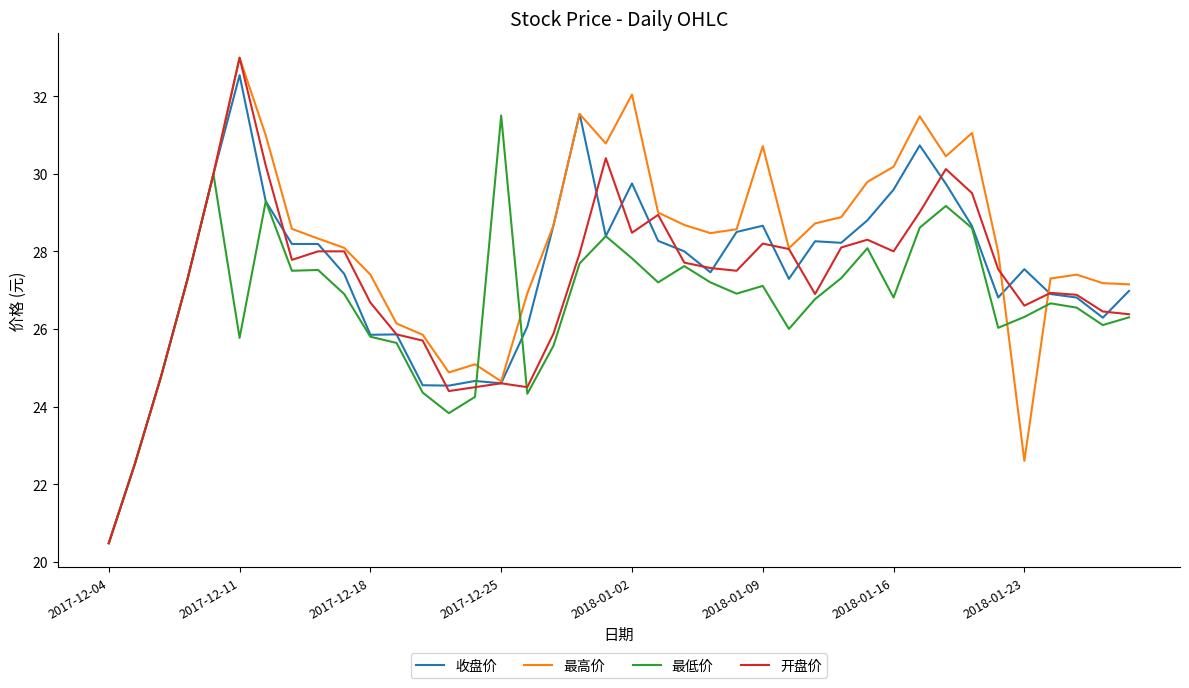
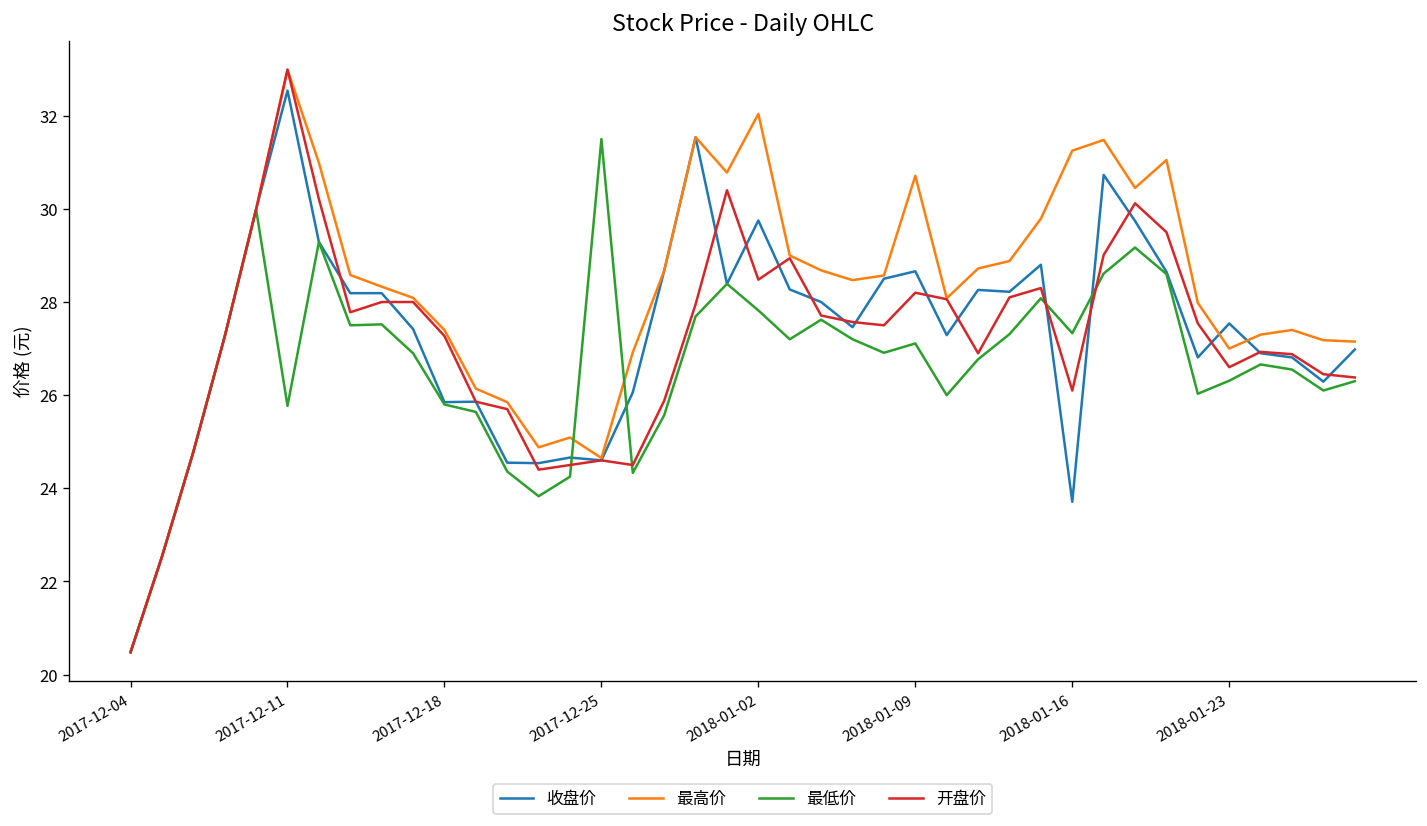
  {
    "收盘价": {
      "2017-12-11": 32.5,
      "2018-01-02": 29.8,
      "2018-01-09": 28.7,
-     "2018-01-16": 29.6,
+     "2018-01-16": 23.7,
      "2018-01-23": 27.5
    },
    "最高价": {
      "2017-12-18": 27.4,
      "2018-01-02": 32.0,
      "2018-01-09": 30.7,
-     "2018-01-16": 30.2,
-     "2018-01-23": 22.6
+     "2018-01-16": 31.3,
+     "2018-01-23": 27.0
    },
    "最低价": {
      "2017-12-11": 25.8,
      "2017-12-25": 31.5,
      "2018-01-02": 27.8,
      "2018-01-09": 27.1,
-     "2018-01-16": 26.8,
+     "2018-01-16": 27.3,
      "2018-01-23": 26.3
    },
    "开盘价": {
-     "2017-12-18": 26.7,
+     "2017-12-18": 27.3,
      "2018-01-02": 28.5,
      "2018-01-09": 28.2,
-     "2018-01-16": 28.0,
+     "2018-01-16": 26.1,
      "2018-01-23": 26.6
    }
  }
